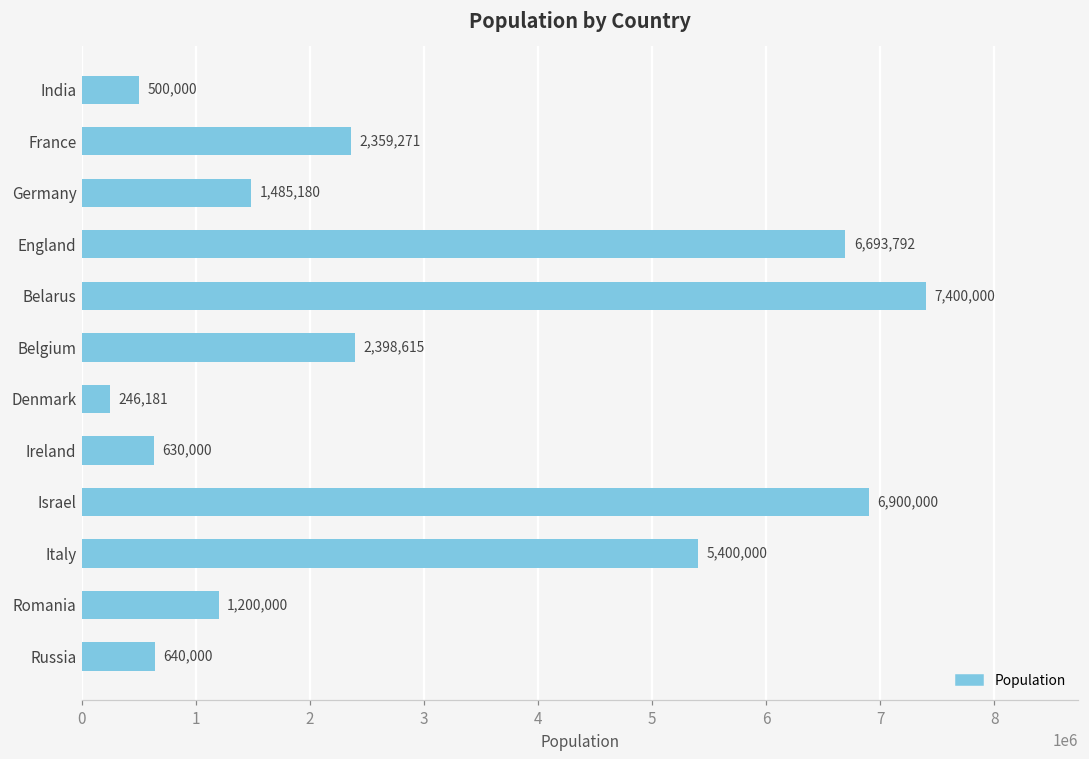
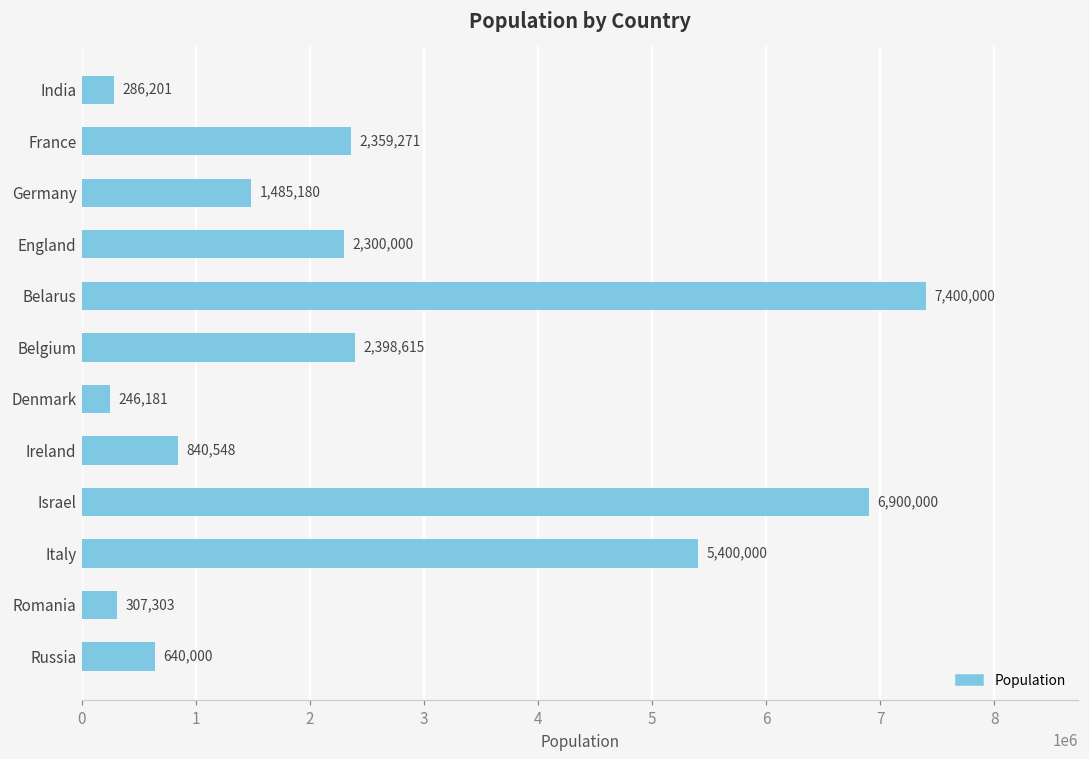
  {
-   "India": "500,000",
+   "India": "286,201",
    "France": "2,359,271",
    "Germany": "1,485,180",
-   "England": "6,693,792",
+   "England": "2,300,000",
    "Belarus": "7,400,000",
    "Belgium": "2,398,615",
    "Denmark": "246,181",
-   "Ireland": "630,000",
+   "Ireland": "840,548",
    "Israel": "6,900,000",
    "Italy": "5,400,000",
-   "Romania": "1,200,000",
+   "Romania": "307,303",
    "Russia": "640,000"
  }
